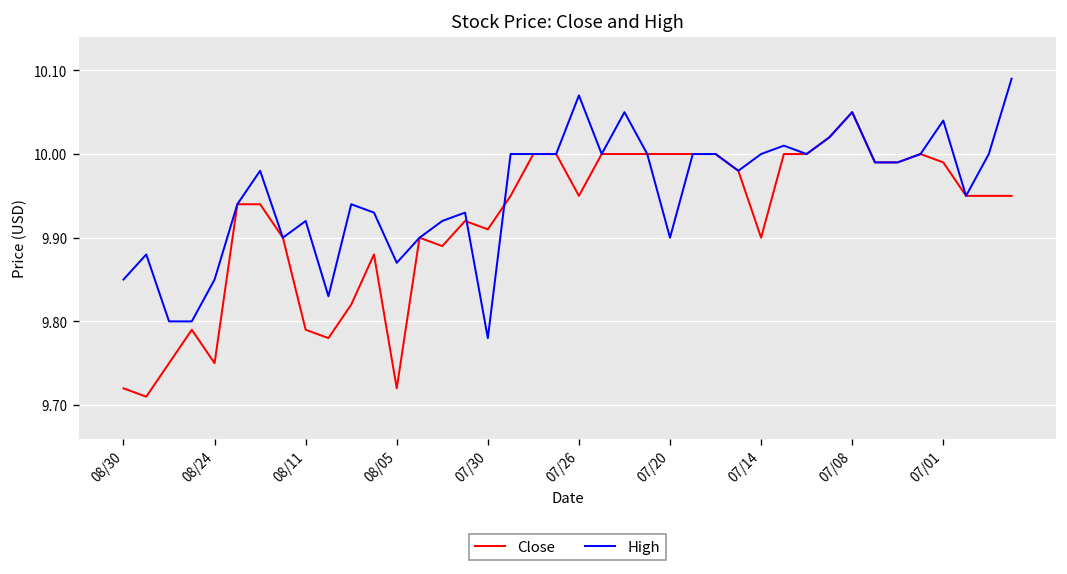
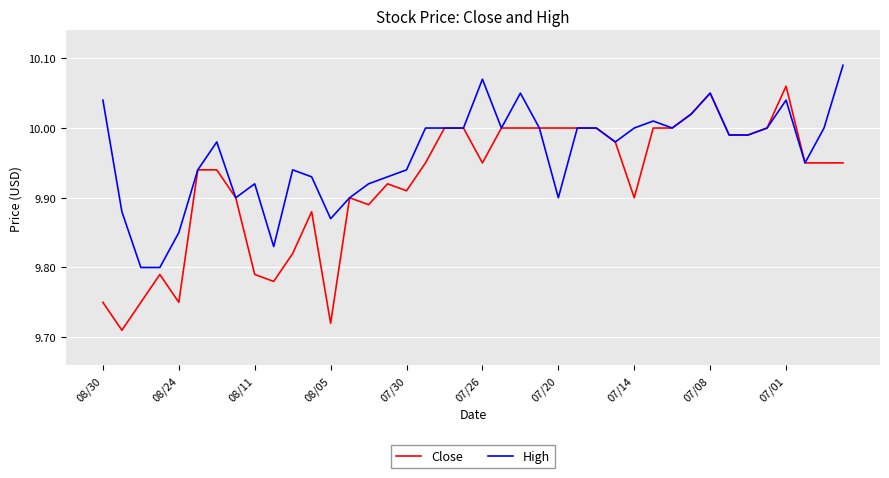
  {
    "Close": {
-     "08/30": 9.72,
+     "08/30": 9.75,
      "08/24": 9.75,
      "08/11": 9.79,
      "08/05": 9.72,
      "07/30": 9.91,
      "07/26": 9.95,
      "07/20": 10.00,
      "07/14": 9.90,
-     "07/01": 9.99
+     "07/01": 10.06
    },
    "High": {
-     "08/30": 9.85,
+     "08/30": 10.04,
      "08/24": 9.85,
      "08/11": 9.92,
      "08/05": 9.87,
-     "07/30": 9.78,
+     "07/30": 9.94,
      "07/26": 10.07,
      "07/20": 9.90,
      "07/14": 10.00,
      "07/01": 10.04
    }
  }
